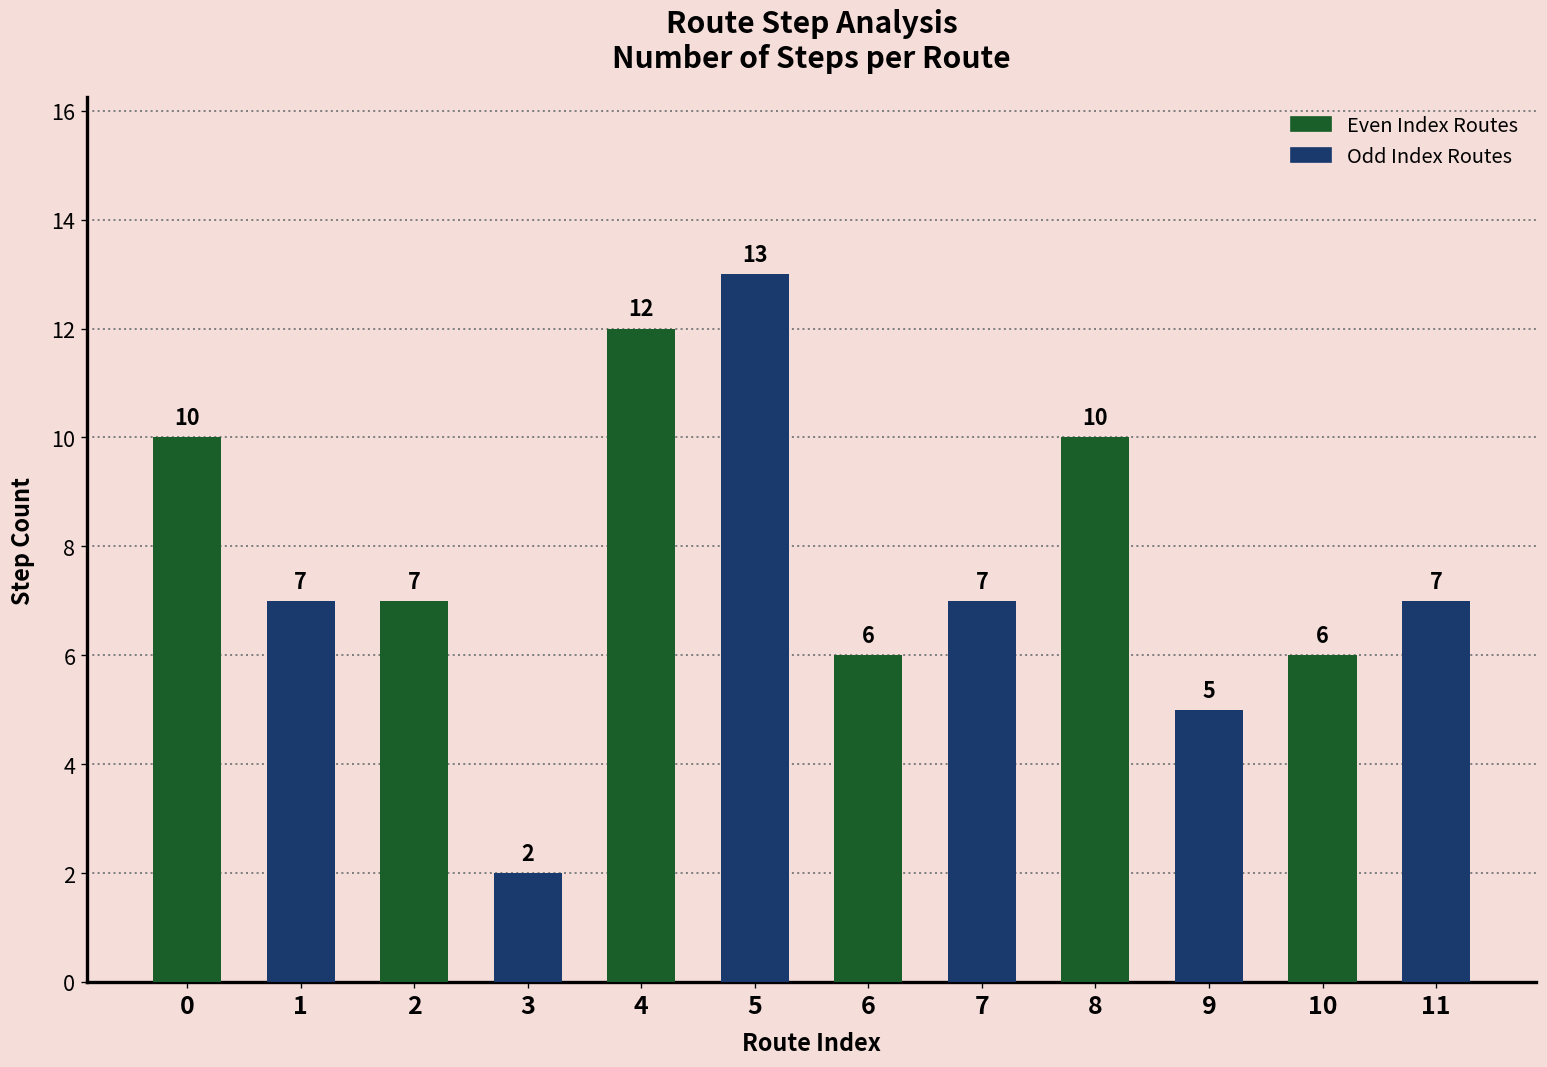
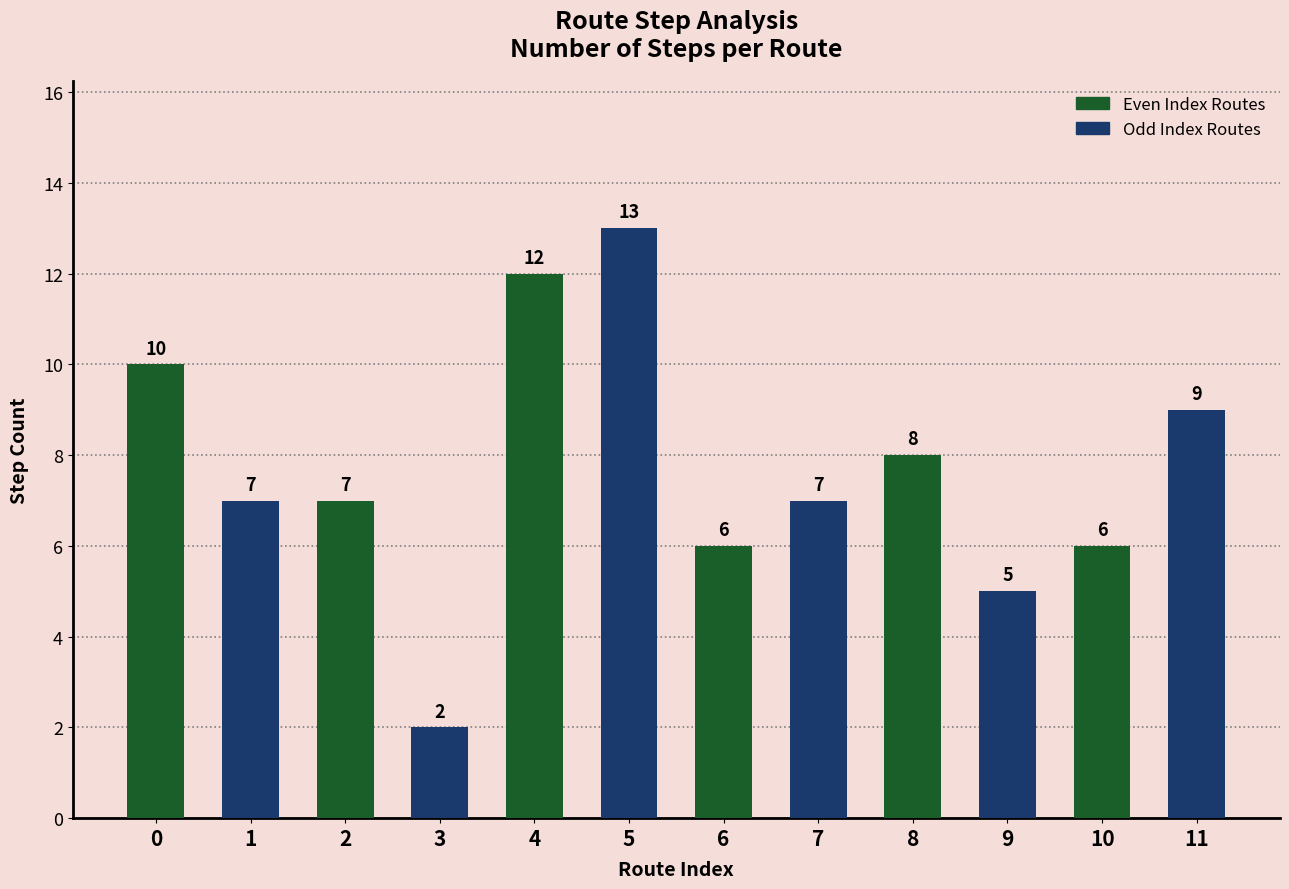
  {
    "0": 10,
    "1": 7,
    "2": 7,
    "3": 2,
    "4": 12,
    "5": 13,
    "6": 6,
    "7": 7,
-   "8": 10,
+   "8": 8,
    "9": 5,
    "10": 6,
-   "11": 7
+   "11": 9
  }
